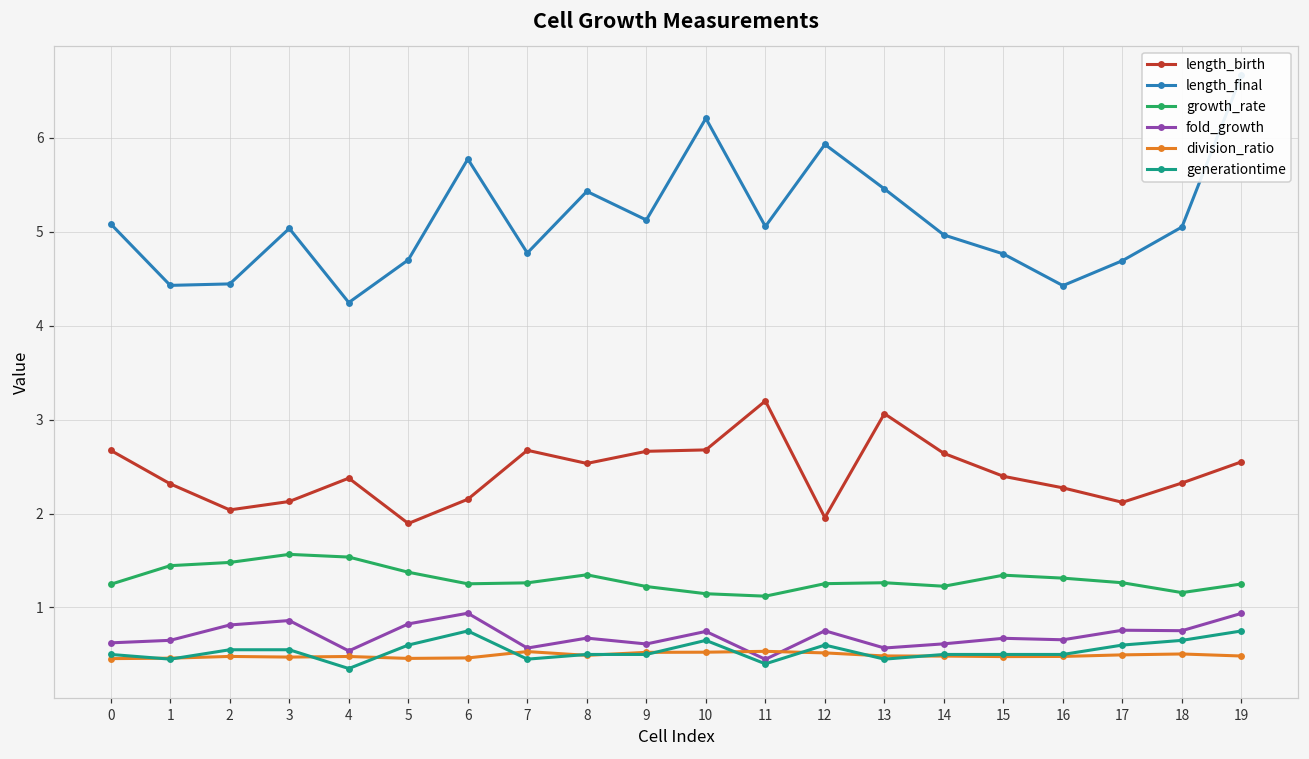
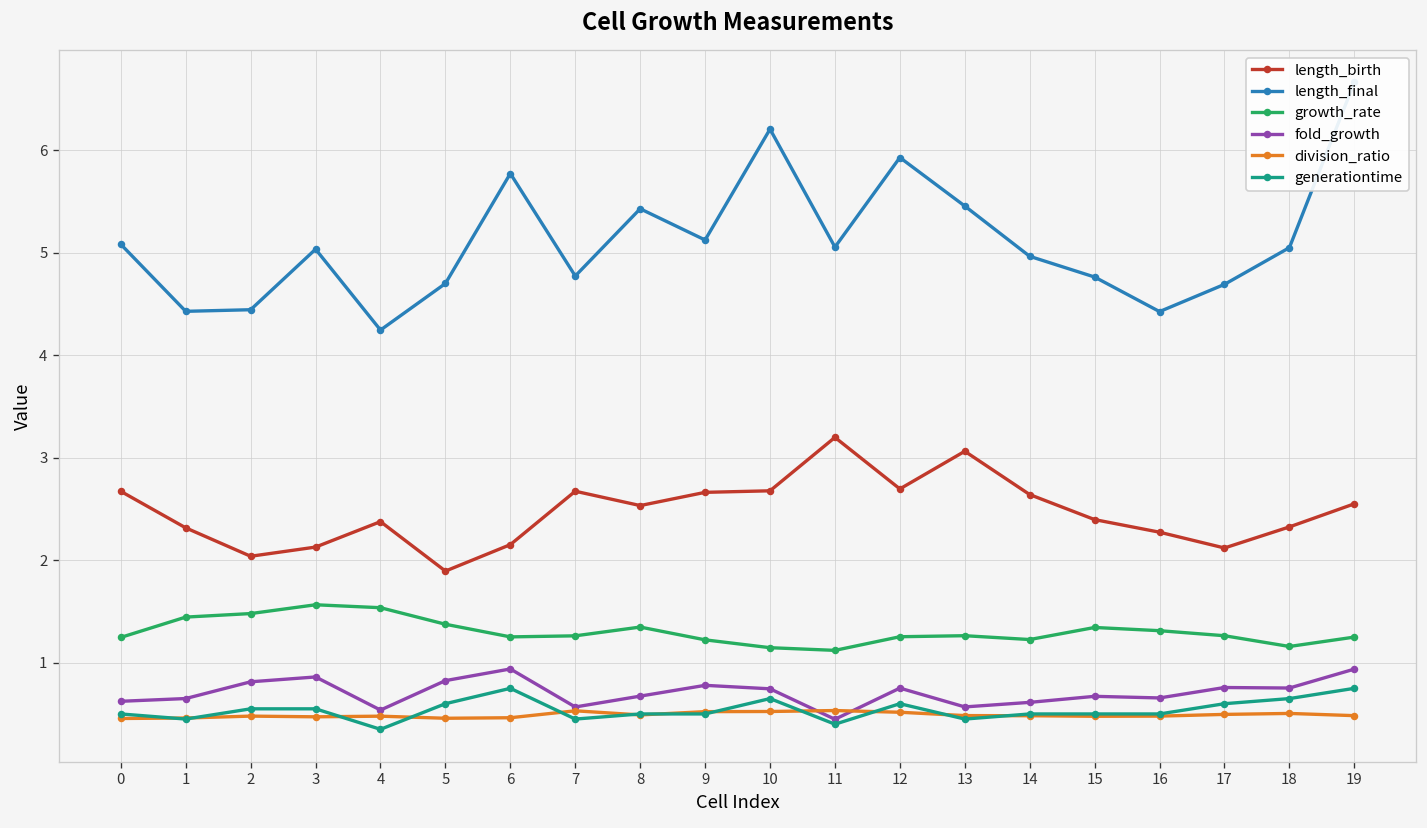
  {
    "length_birth": {
      "0": 2.7,
      "1": 2.3,
      "2": 2.0,
      "3": 2.1,
      "4": 2.4,
      "5": 1.9,
      "6": 2.2,
      "7": 2.7,
      "8": 2.5,
      "9": 2.7,
      "10": 2.7,
      "11": 3.2,
-     "12": 2.0,
+     "12": 2.7,
      "13": 3.1,
      "14": 2.6,
      "15": 2.4,
      "16": 2.3,
      "17": 2.1,
      "18": 2.3,
      "19": 2.6
    },
    "length_final": {
      "0": 5.1,
      "1": 4.4,
      "2": 4.4,
      "3": 5.0,
      "4": 4.2,
      "5": 4.7,
      "6": 5.8,
      "7": 4.8,
      "8": 5.4,
      "9": 5.1,
      "10": 6.2,
      "11": 5.1,
      "12": 5.9,
      "13": 5.5,
      "14": 5.0,
      "15": 4.8,
      "16": 4.4,
      "17": 4.7,
      "18": 5.1
    },
    "fold_growth": {
      "0": 0.6,
      "1": 0.7,
      "2": 0.8,
      "3": 0.9,
      "4": 0.5,
      "5": 0.8,
      "6": 0.9,
      "7": 0.6,
      "8": 0.7,
-     "9": 0.6,
+     "9": 0.8,
      "10": 0.7,
      "11": 0.4,
      "12": 0.8,
      "13": 0.6,
      "14": 0.6,
      "15": 0.7,
      "16": 0.7,
      "17": 0.8,
      "18": 0.8,
      "19": 0.9
    },
    "division_ratio": {
      "0": 0.5,
      "2": 0.5,
      "3": 0.5,
      "4": 0.5,
      "5": 0.5,
      "6": 0.5,
      "7": 0.5,
      "10": 0.5,
      "11": 0.5,
      "12": 0.5,
      "13": 0.5,
      "17": 0.5,
      "18": 0.5,
      "19": 0.5
    }
  }
